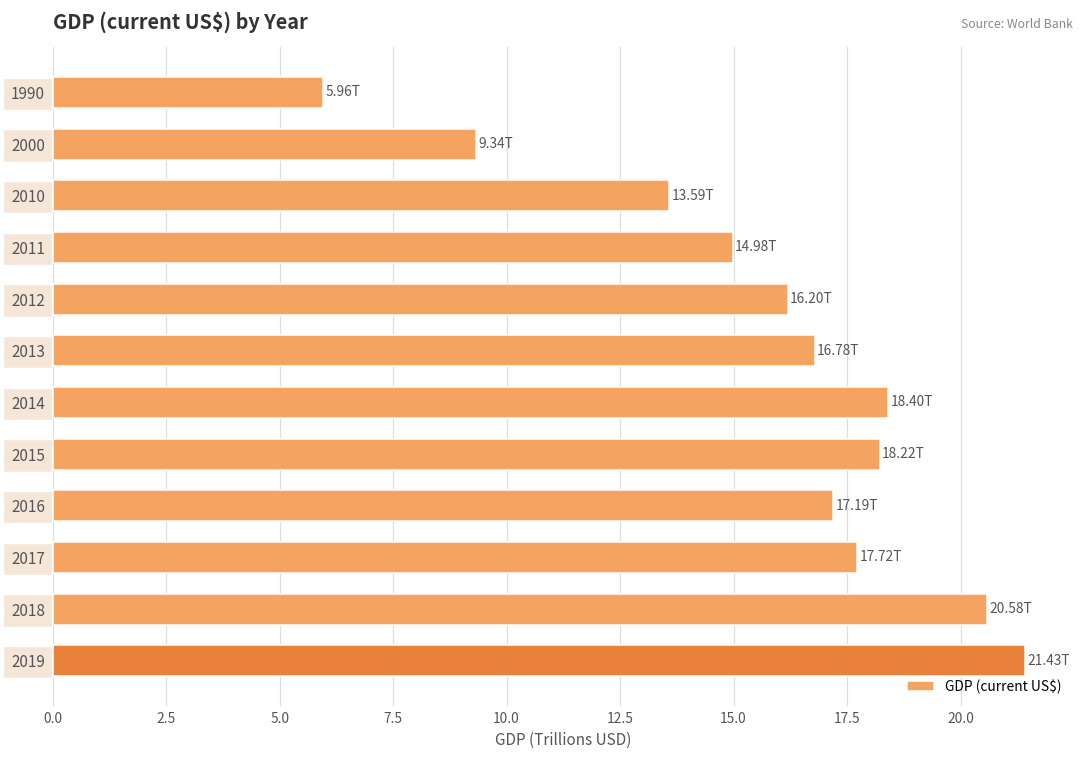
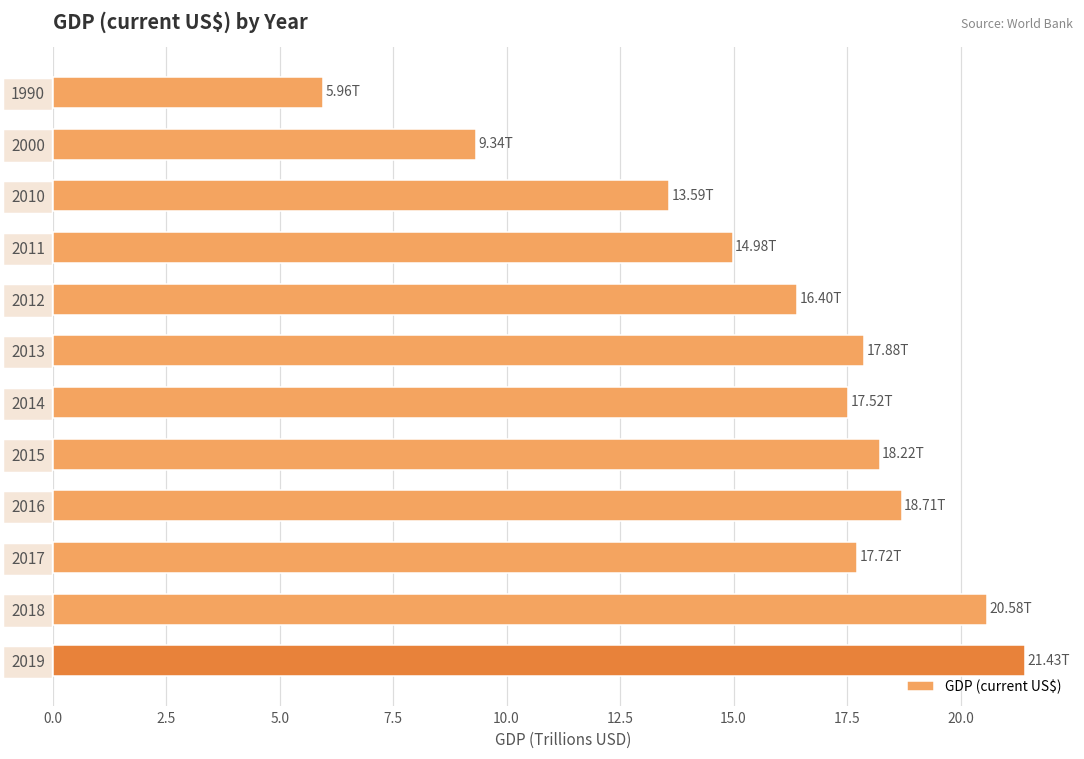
  {
    "1990": "5.96T",
    "2000": "9.34T",
    "2010": "13.59T",
    "2011": "14.98T",
-   "2012": "16.20T",
-   "2013": "16.78T",
-   "2014": "18.40T",
+   "2012": "16.40T",
+   "2013": "17.88T",
+   "2014": "17.52T",
    "2015": "18.22T",
-   "2016": "17.19T",
+   "2016": "18.71T",
    "2017": "17.72T",
    "2018": "20.58T",
    "2019": "21.43T"
  }
